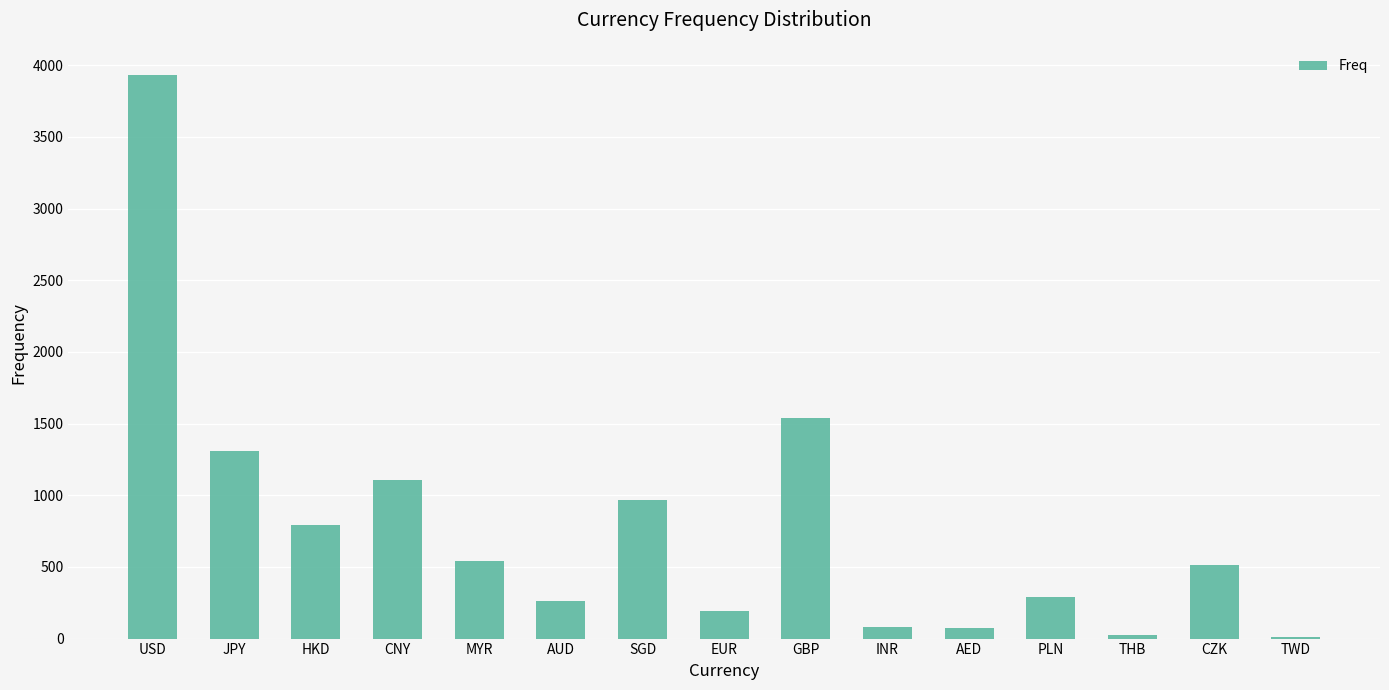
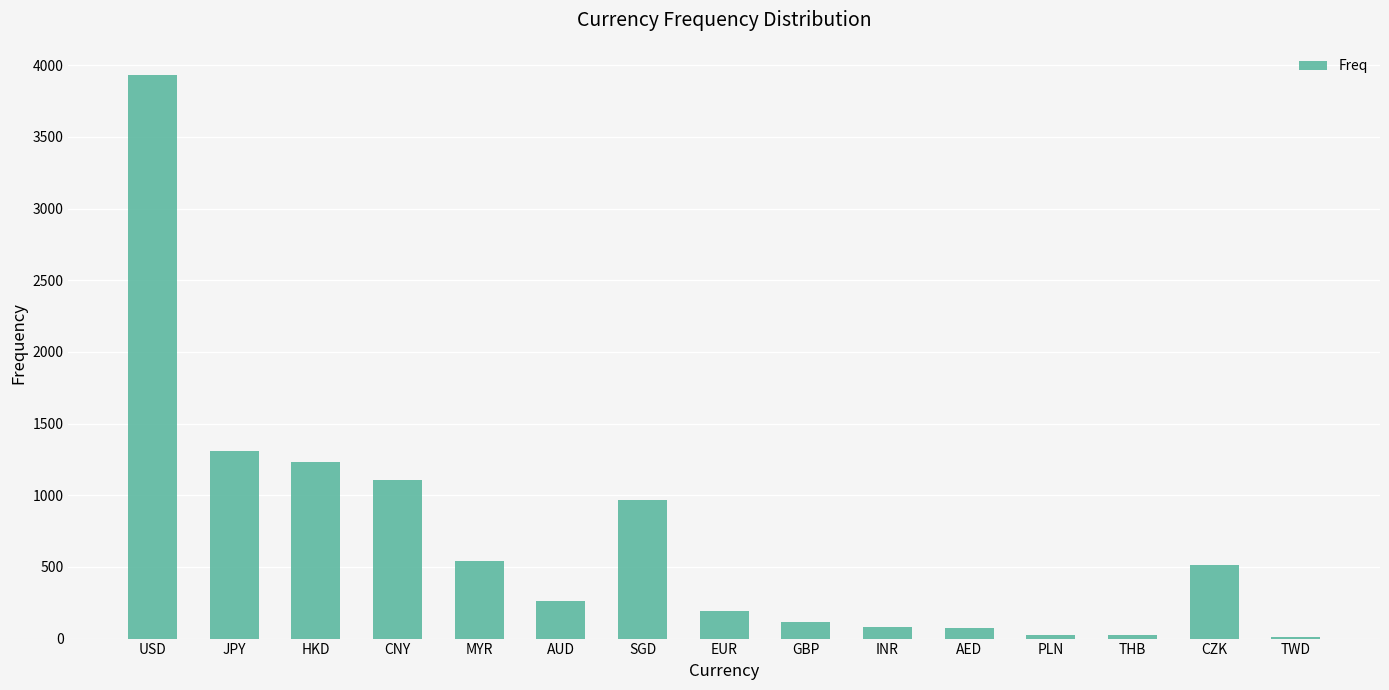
  {
    "USD": 3930,
    "JPY": 1310,
-   "HKD": 800,
+   "HKD": 1230,
    "CNY": 1110,
    "MYR": 540,
    "AUD": 260,
    "SGD": 970,
    "EUR": 190,
-   "GBP": 1540,
+   "GBP": 110,
    "INR": 80,
    "AED": 70,
-   "PLN": 290,
+   "PLN": 30,
    "THB": 20,
    "CZK": 510
  }
